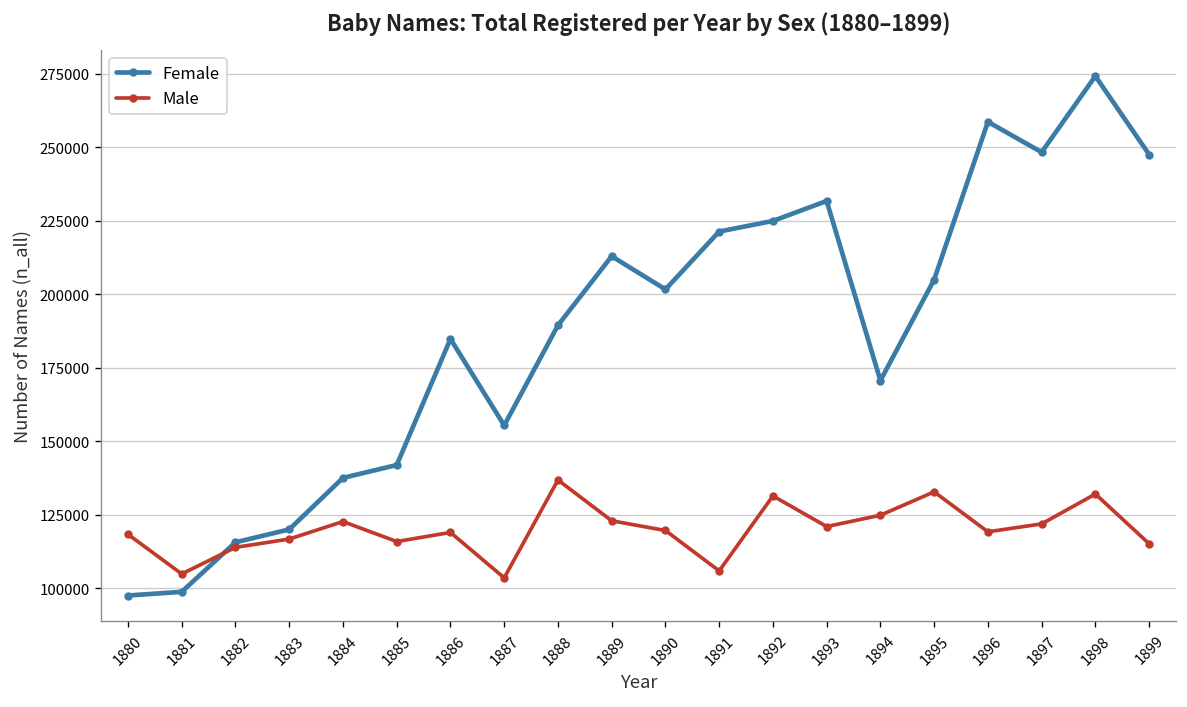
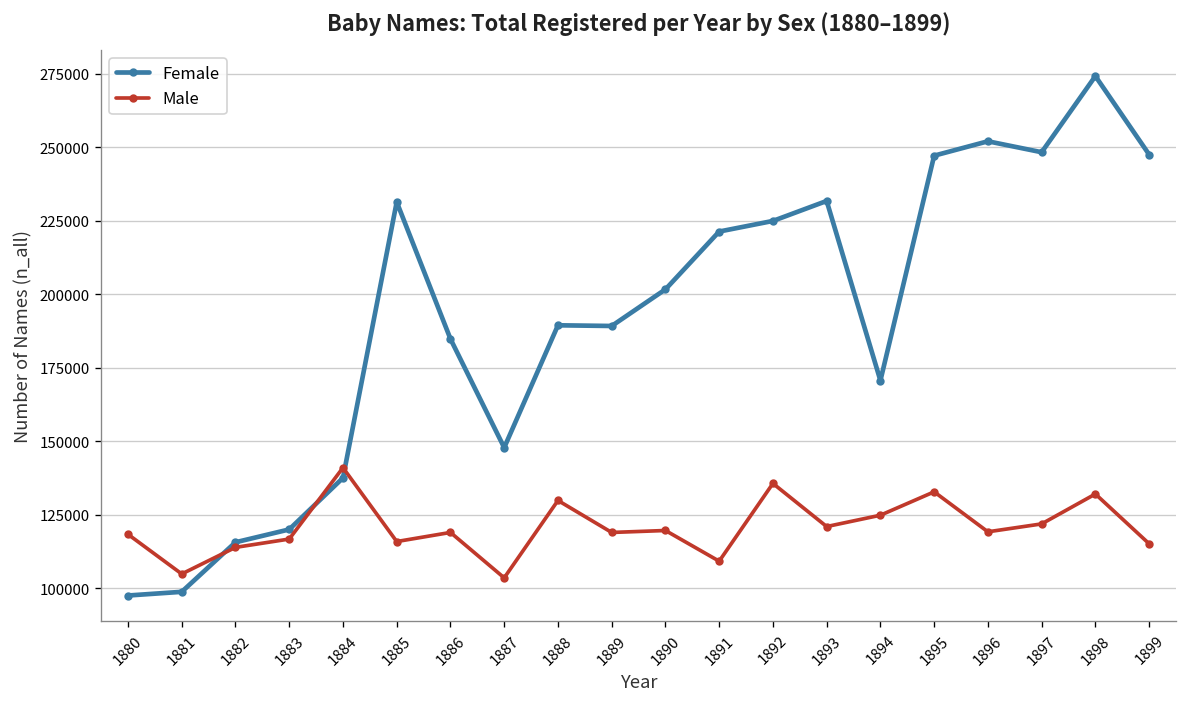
  {
    "Female": {
      "1880": 98000,
      "1881": 99000,
      "1882": 116000,
      "1883": 120000,
      "1884": 138000,
-     "1885": 142000,
+     "1885": 231000,
      "1886": 185000,
-     "1887": 155000,
+     "1887": 148000,
      "1888": 189000,
-     "1889": 213000,
+     "1889": 189000,
      "1890": 202000,
      "1891": 221000,
      "1892": 225000,
      "1893": 232000,
      "1894": 171000,
-     "1895": 205000,
-     "1896": 259000,
+     "1895": 247000,
+     "1896": 252000,
      "1897": 248000,
      "1898": 274000,
      "1899": 247000
    },
    "Male": {
      "1880": 118000,
      "1881": 105000,
      "1882": 114000,
      "1883": 117000,
-     "1884": 123000,
+     "1884": 141000,
      "1885": 116000,
      "1886": 119000,
      "1887": 104000,
-     "1888": 137000,
-     "1889": 123000,
+     "1888": 130000,
+     "1889": 119000,
      "1890": 120000,
-     "1891": 106000,
-     "1892": 131000,
+     "1891": 109000,
+     "1892": 136000,
      "1893": 121000,
      "1894": 125000,
      "1895": 133000,
      "1896": 119000,
      "1897": 122000,
      "1898": 132000,
      "1899": 115000
    }
  }
